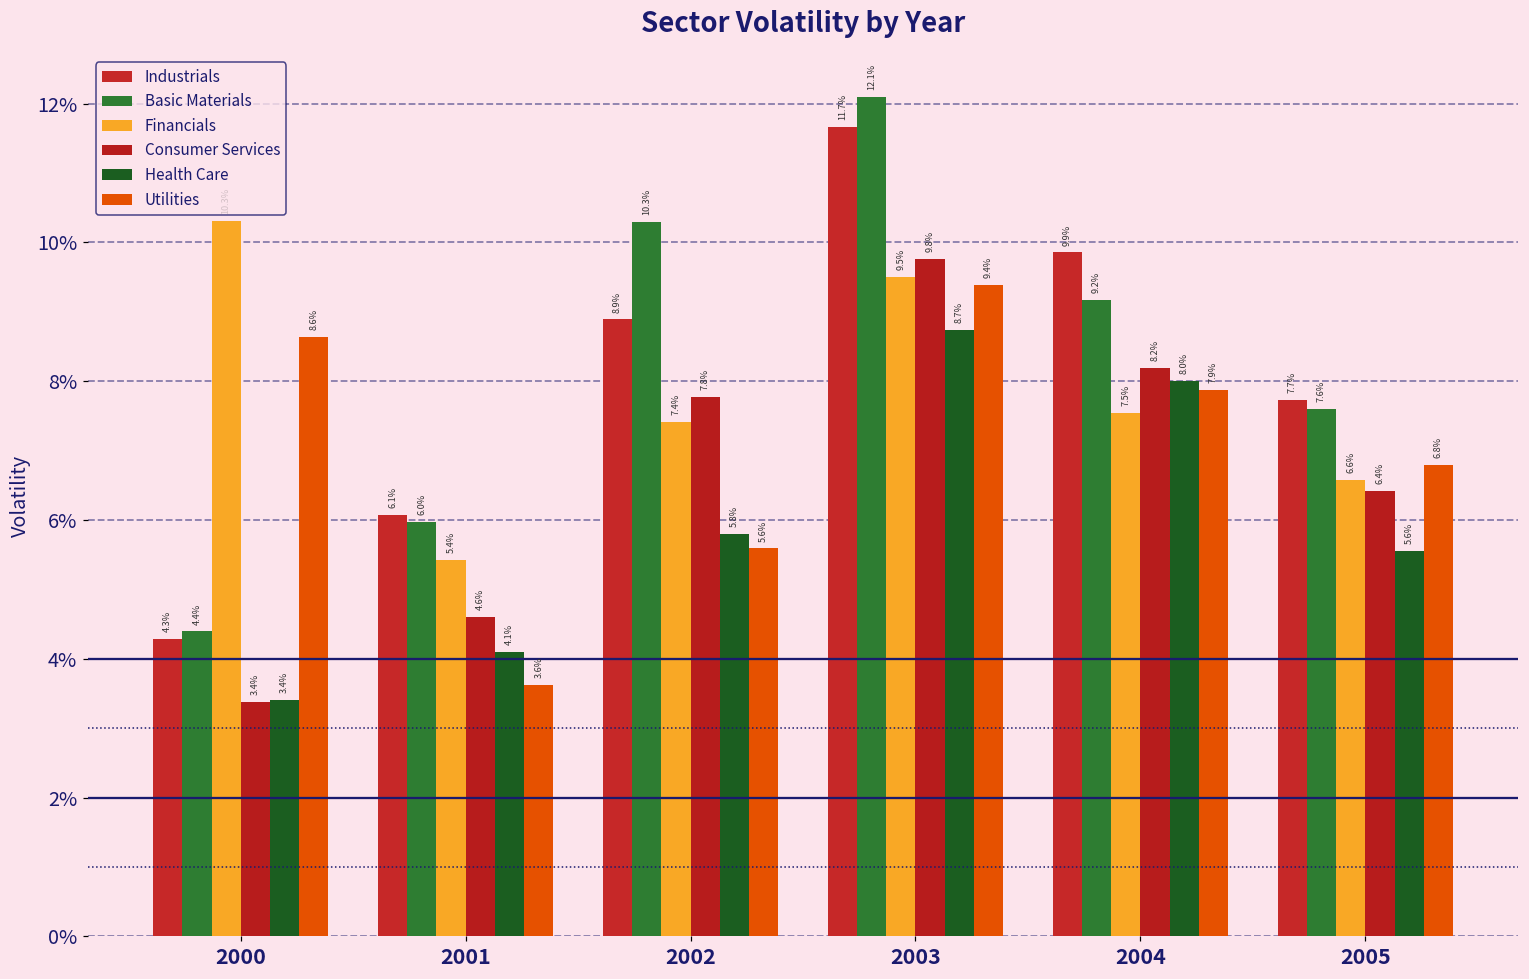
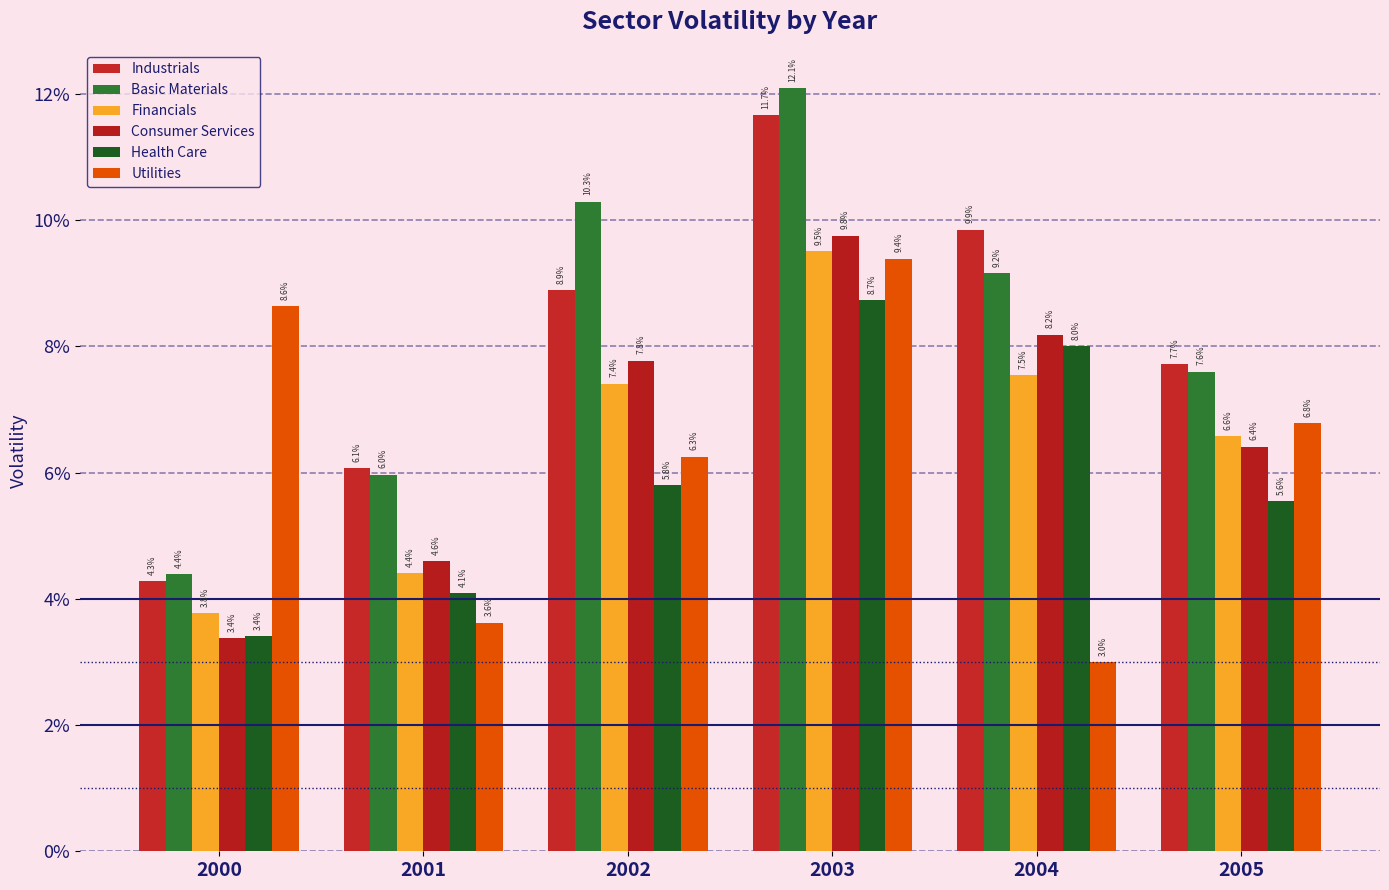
  {
    "Financials": {
-     "2000": "10.3%",
-     "2001": "5.4%",
+     "2000": "3.8%",
+     "2001": "4.4%",
      "2002": "7.4%",
      "2003": "9.5%",
      "2004": "7.5%",
      "2005": "6.6%"
    },
    "Utilities": {
      "2000": "8.6%",
      "2001": "3.6%",
-     "2002": "5.6%",
+     "2002": "6.3%",
      "2003": "9.4%",
-     "2004": "7.9%",
+     "2004": "3.0%",
      "2005": "6.8%"
    }
  }
